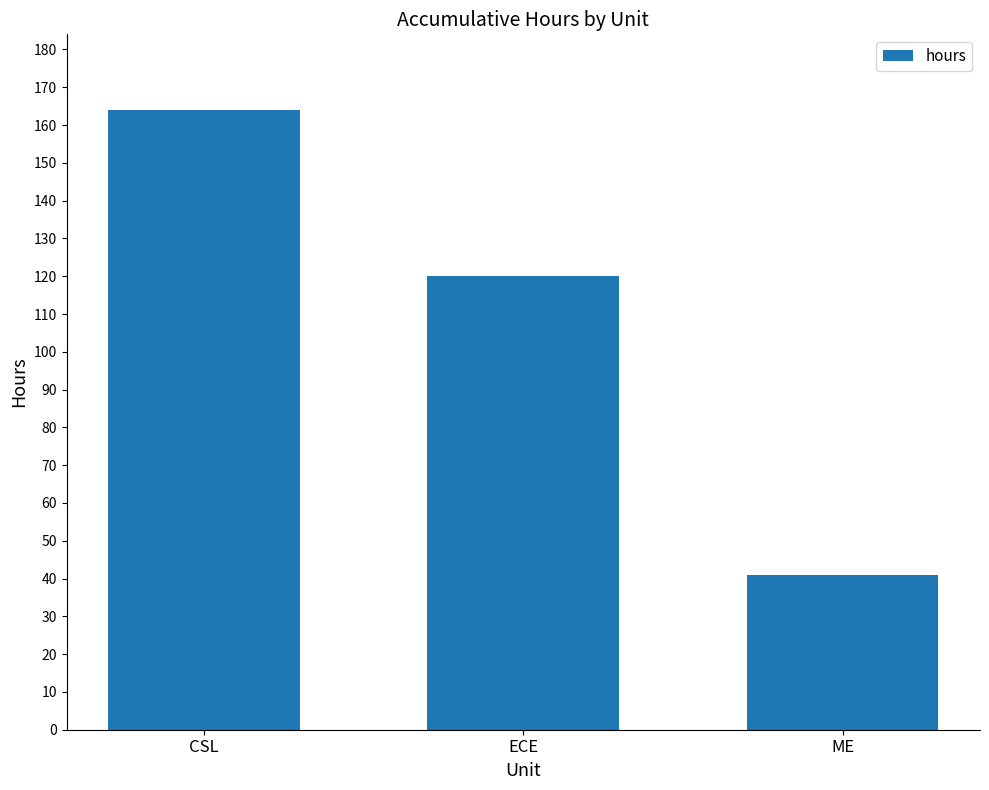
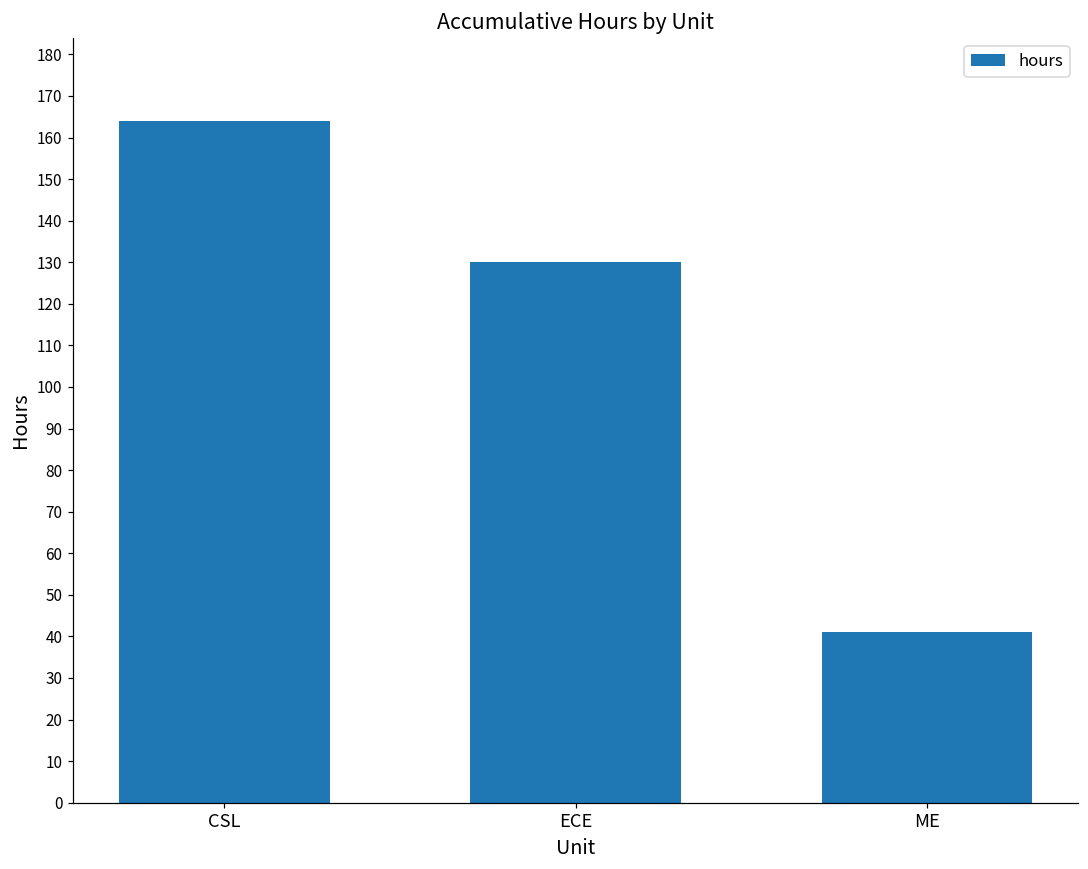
  {
    "CSL": 164,
-   "ECE": 120,
+   "ECE": 130,
    "ME": 41
  }
